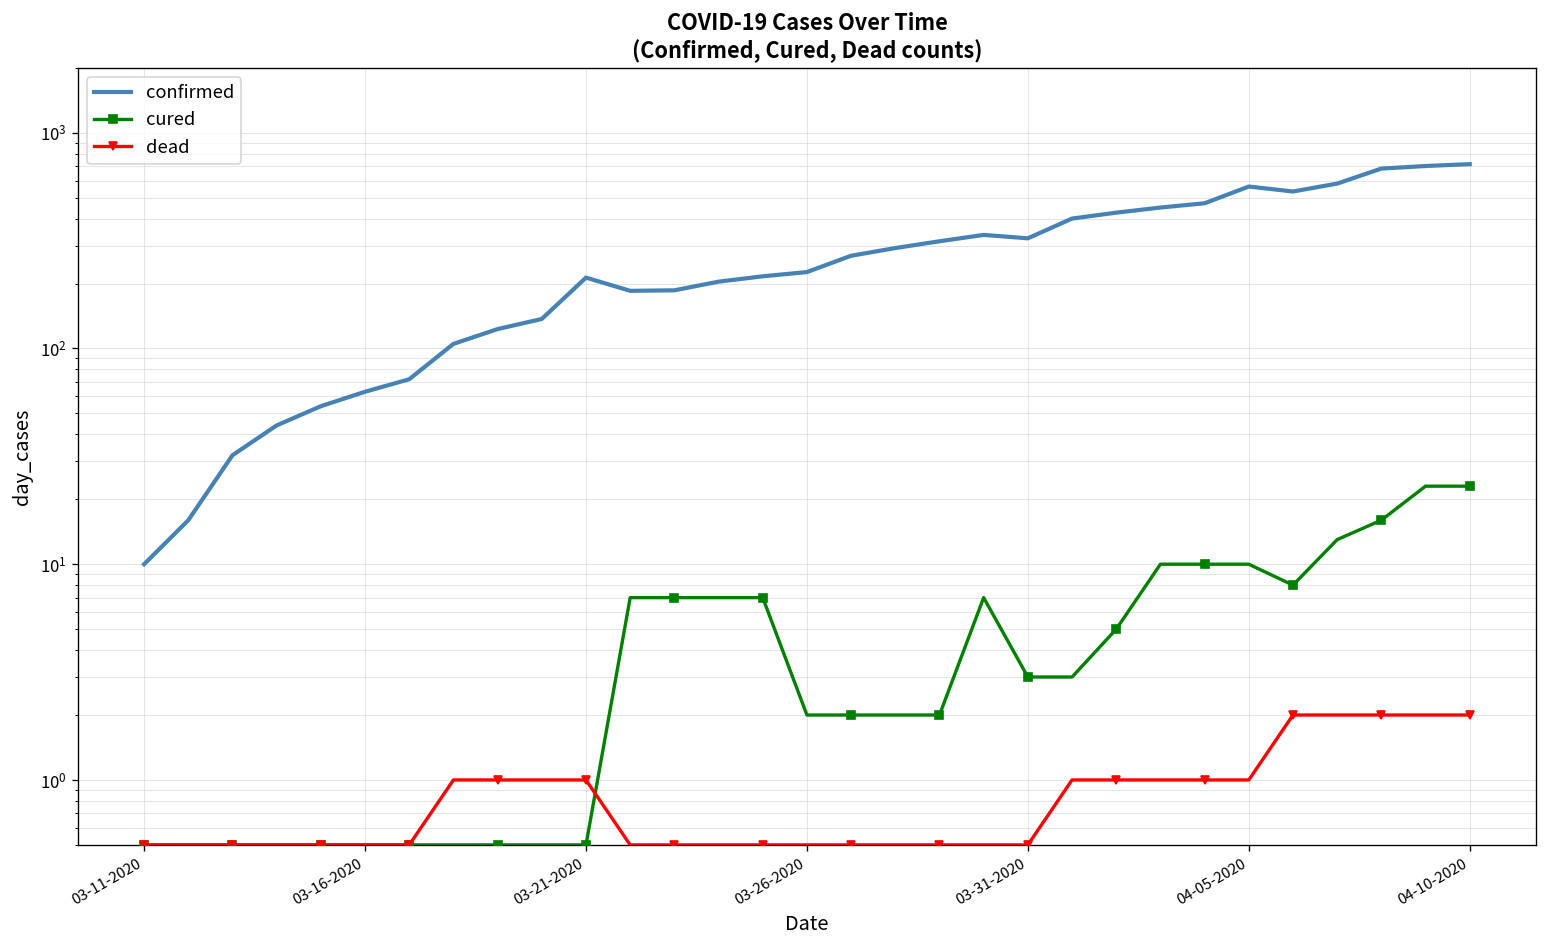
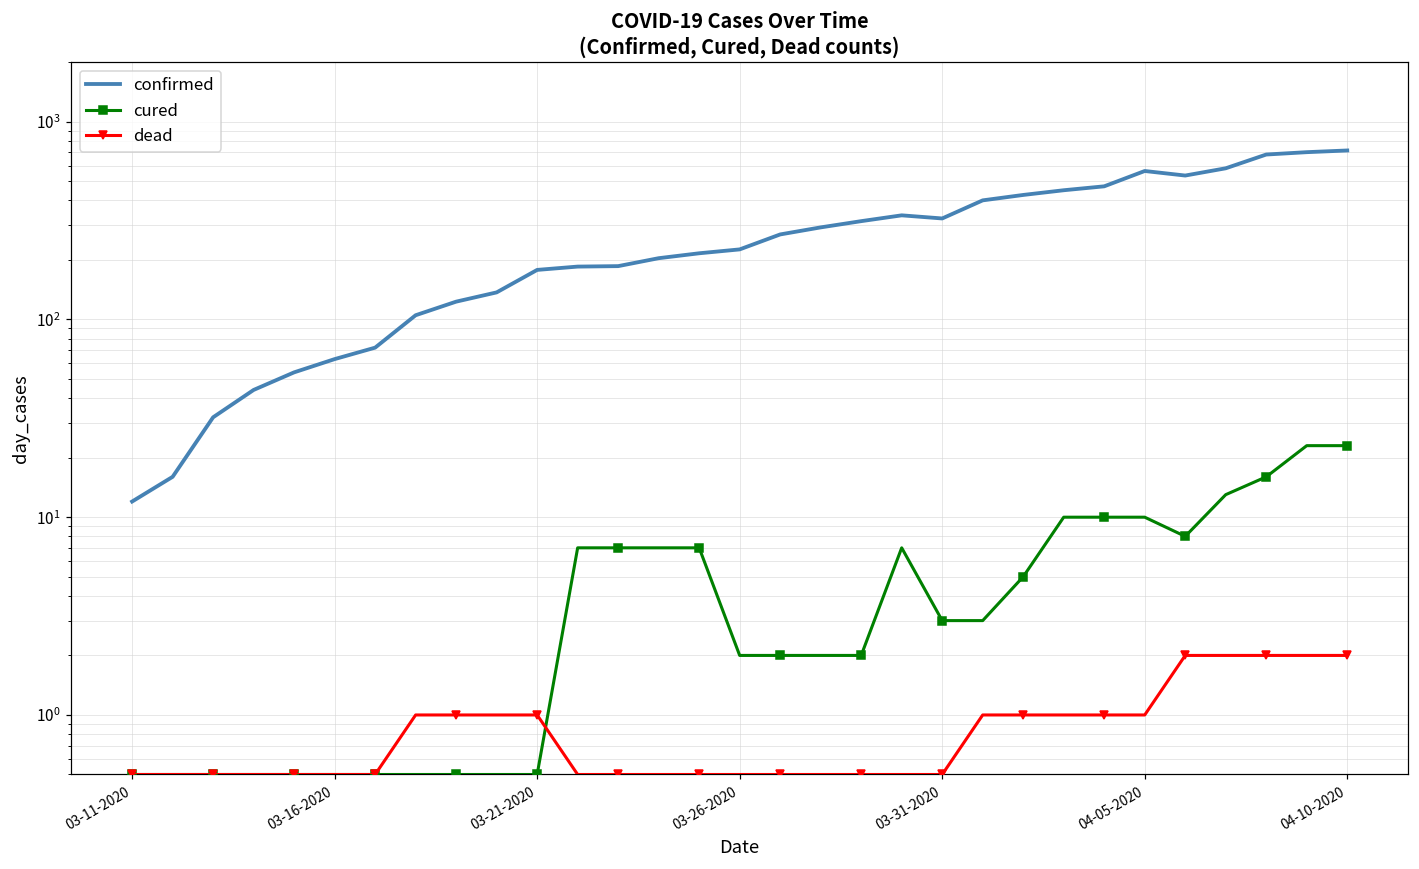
  {
    "confirmed": {
-     "03-11-2020": 10,
+     "03-11-2020": 12,
      "03-16-2020": 63,
-     "03-21-2020": 210,
+     "03-21-2020": 180,
      "03-26-2020": 230,
      "03-31-2020": 320,
      "04-05-2020": 560,
      "04-10-2020": 720
    },
    "cured": {
      "03-21-2020": 0.50,
      "03-26-2020": 2,
      "03-31-2020": 3,
      "04-05-2020": 10,
      "04-10-2020": 23
    },
    "dead": {
      "03-21-2020": 1,
      "03-26-2020": 0.50,
      "03-31-2020": 0.50,
      "04-05-2020": 1,
      "04-10-2020": 2
    }
  }
